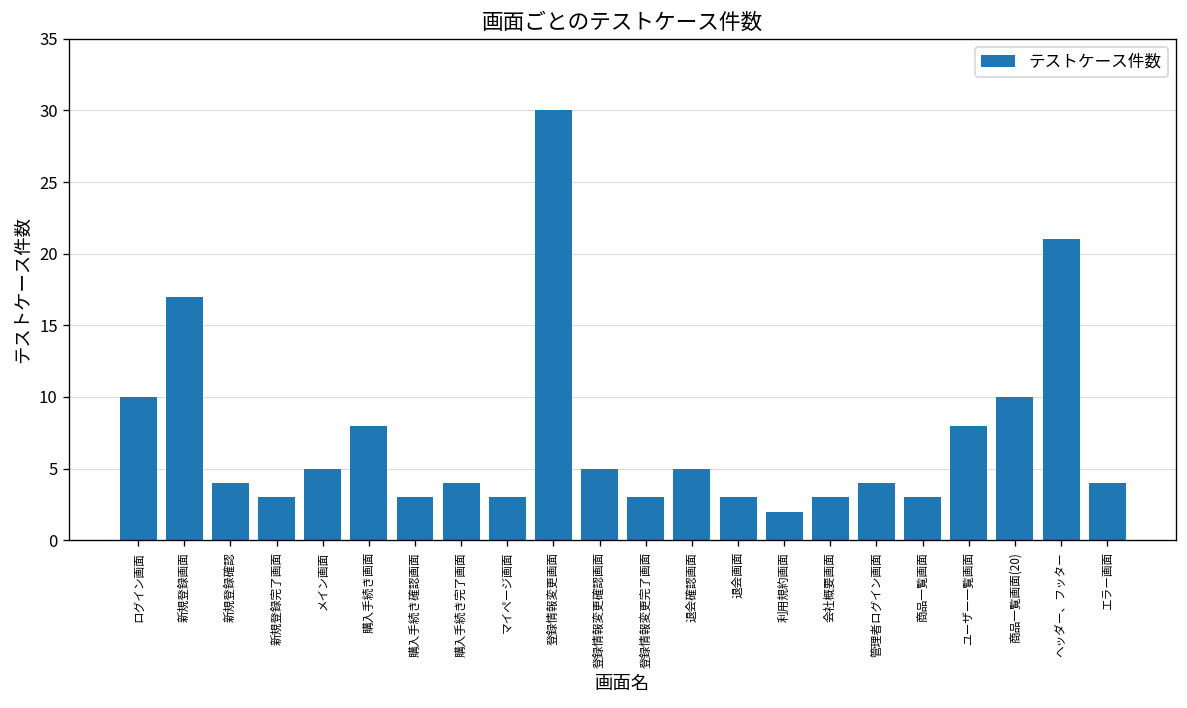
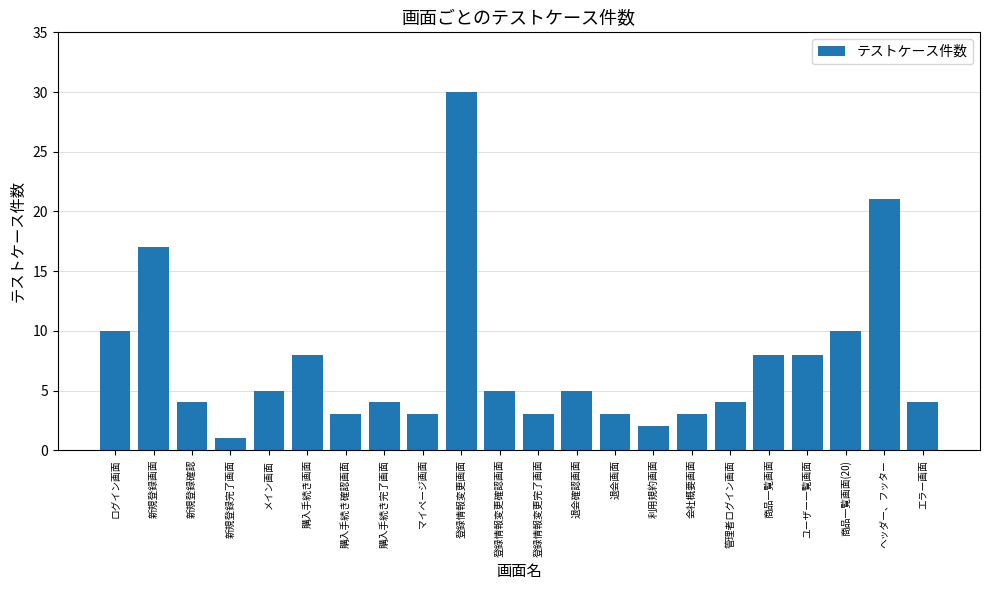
  {
    "ログイン画面": 10,
    "新規登録画面": 17,
    "新規登録確認": 4,
-   "新規登録完了画面": 3,
+   "新規登録完了画面": 1,
    "メイン画面": 5,
    "購入手続き画面": 8,
    "購入手続き確認画面": 3,
    "購入手続き完了画面": 4,
    "マイページ画面": 3,
    "登録情報変更画面": 30,
    "登録情報変更確認画面": 5,
    "登録情報変更完了画面": 3,
    "退会確認画面": 5,
    "退会画面": 3,
    "利用規約画面": 2,
    "会社概要画面": 3,
    "管理者ログイン画面": 4,
-   "商品一覧画面": 3,
+   "商品一覧画面": 8,
    "ユーザー一覧画面": 8,
    "商品一覧画面(20)": 10,
    "ヘッダー、フッター": 21,
    "エラー画面": 4
  }
